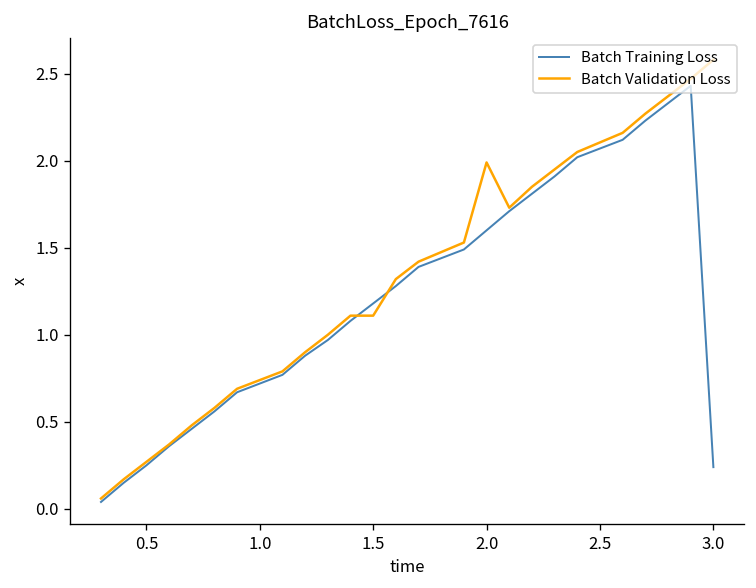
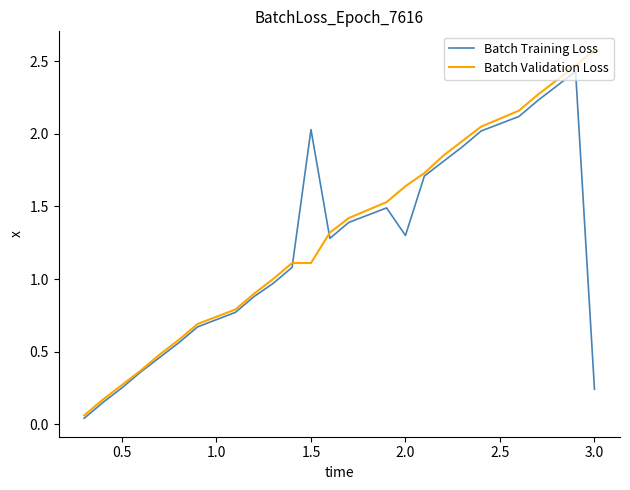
  {
    "Batch Training Loss": {
      "0.5": 0.25,
-     "1.5": 1.18,
-     "2.0": 1.6,
+     "1.5": 2.03,
+     "2.0": 1.3,
      "3.0": 0.24
    },
    "Batch Validation Loss": {
      "0.5": 0.27,
      "1.5": 1.11,
-     "2.0": 1.99
+     "2.0": 1.64
    }
  }
